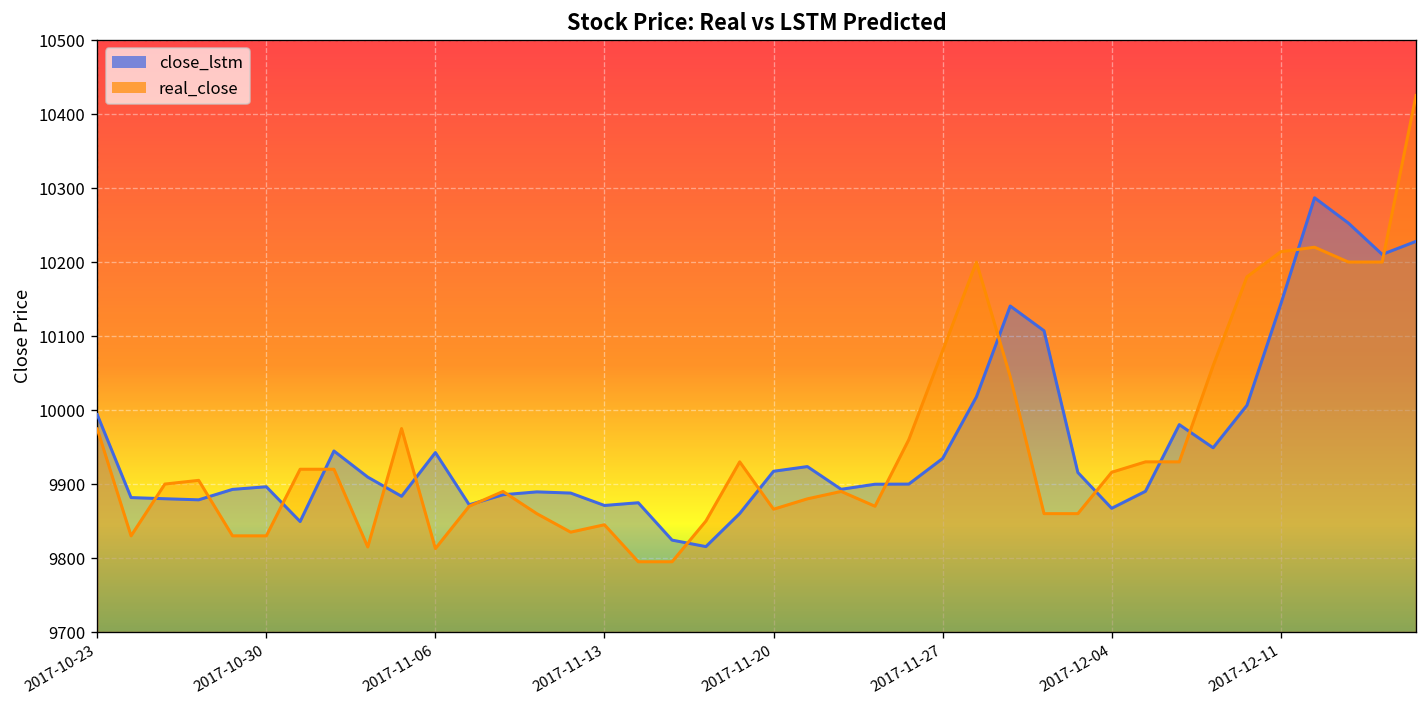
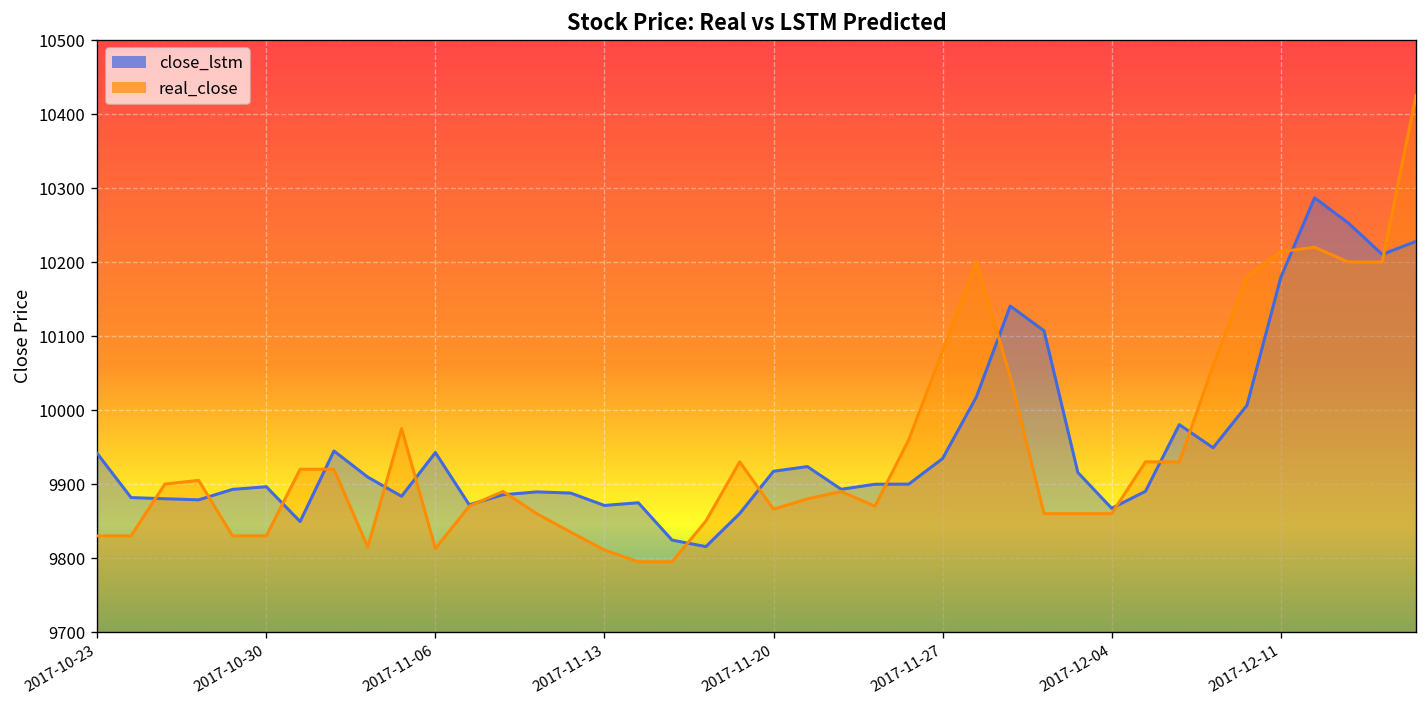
  {
    "close_lstm": {
-     "2017-10-23": 9990,
+     "2017-10-23": 9940,
      "2017-10-30": 9900,
      "2017-11-06": 9940,
      "2017-11-13": 9870,
      "2017-11-20": 9920,
      "2017-11-27": 9930,
      "2017-12-04": 9870,
-     "2017-12-11": 10140
+     "2017-12-11": 10180
    },
    "real_close": {
-     "2017-10-23": 9970,
+     "2017-10-23": 9830,
      "2017-10-30": 9830,
      "2017-11-06": 9810,
-     "2017-11-13": 9850,
+     "2017-11-13": 9810,
      "2017-11-20": 9870,
      "2017-11-27": 10080,
-     "2017-12-04": 9920,
+     "2017-12-04": 9860,
      "2017-12-11": 10210
    }
  }
